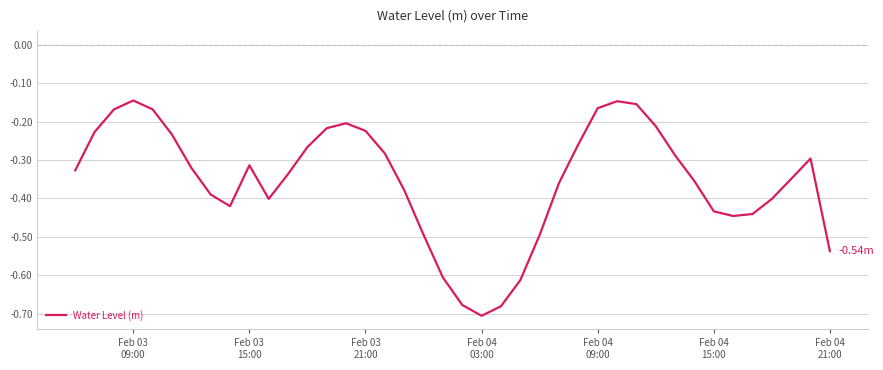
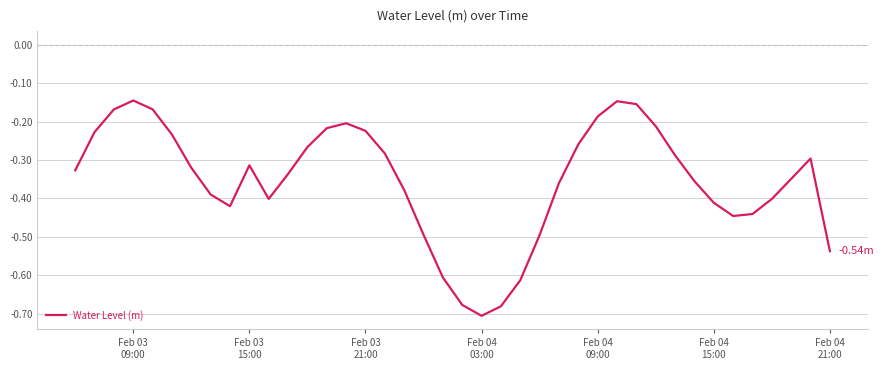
  {
    "Feb 03 09:00": -0.15,
    "Feb 03 15:00": -0.31,
    "Feb 03 21:00": -0.22,
    "Feb 04 03:00": -0.71,
-   "Feb 04 09:00": -0.17,
-   "Feb 04 15:00": -0.43
+   "Feb 04 09:00": -0.19,
+   "Feb 04 15:00": -0.41
  }
